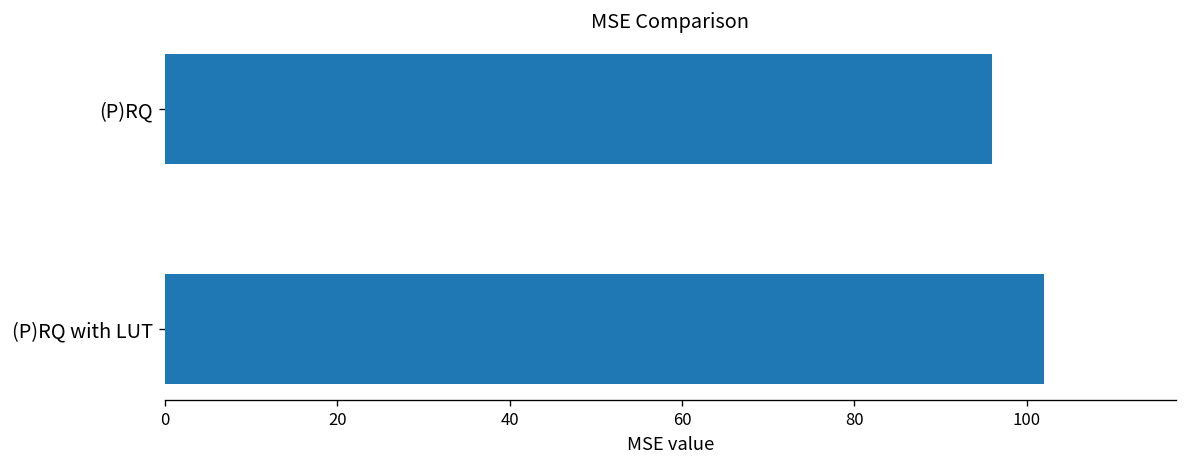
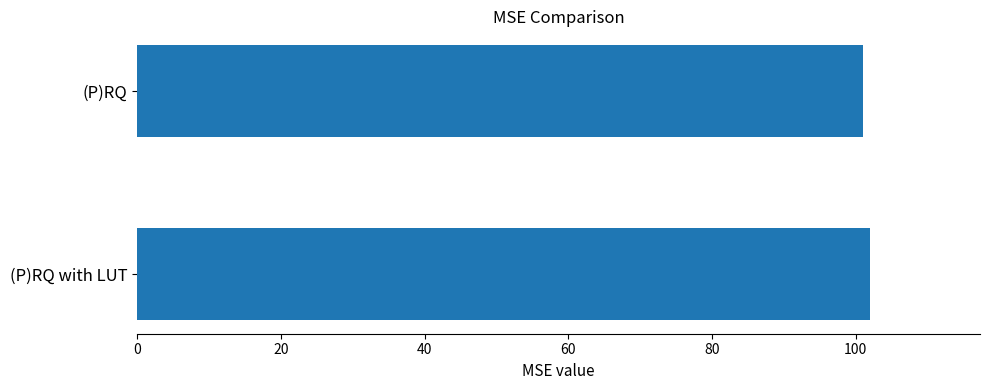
  {
-   "(P)RQ": 96,
+   "(P)RQ": 101,
    "(P)RQ with LUT": 102
  }
